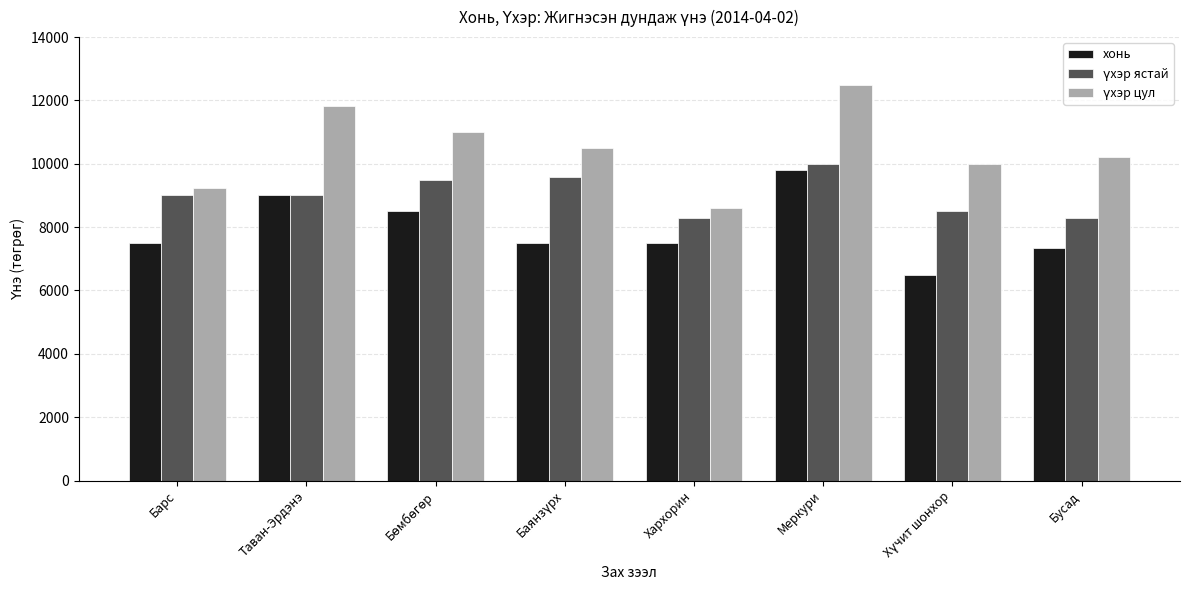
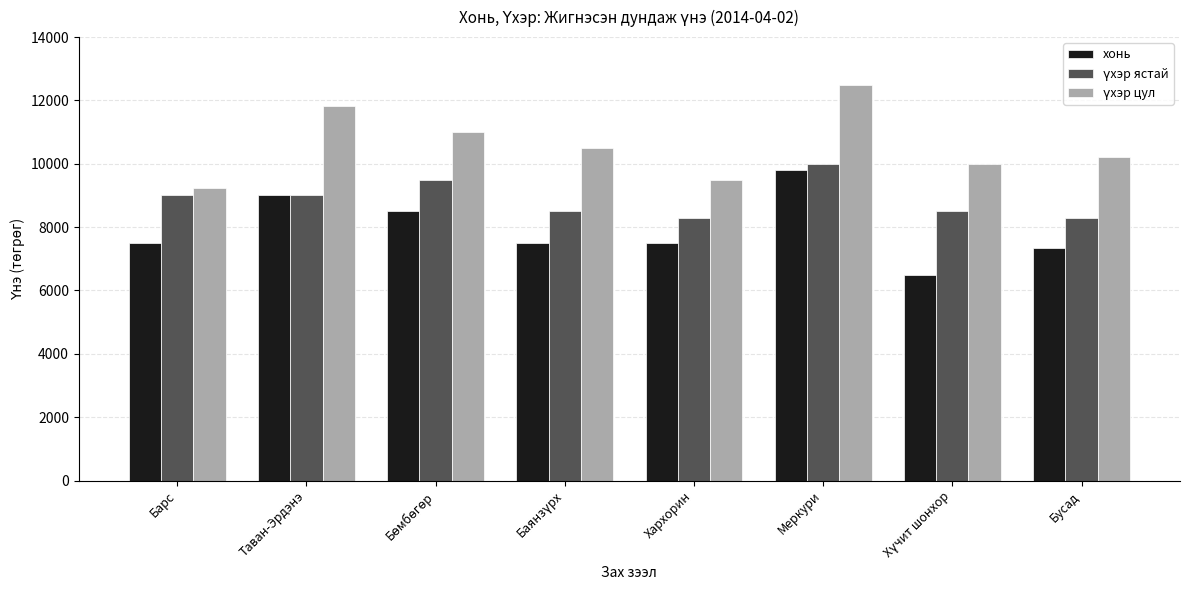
  {
    "хонь": {
      "Барс": 7500,
      "Таван-Эрдэнэ": 9000,
      "Бөмбөгөр": 8500,
      "Баянзүрх": 7500,
      "Хархорин": 7500,
      "Меркури": 9800,
      "Хүчит шонхор": 6500,
      "Бусад": 7400
    },
    "үхэр ястай": {
      "Барс": 9000,
      "Таван-Эрдэнэ": 9000,
      "Бөмбөгөр": 9500,
-     "Баянзүрх": 9600,
+     "Баянзүрх": 8500,
      "Хархорин": 8300,
      "Меркури": 10000,
      "Хүчит шонхор": 8500,
      "Бусад": 8300
    },
    "үхэр цул": {
      "Барс": 9200,
      "Таван-Эрдэнэ": 11800,
      "Бөмбөгөр": 11000,
      "Баянзүрх": 10500,
-     "Хархорин": 8600,
+     "Хархорин": 9500,
      "Меркури": 12500,
      "Хүчит шонхор": 10000,
      "Бусад": 10200
    }
  }
